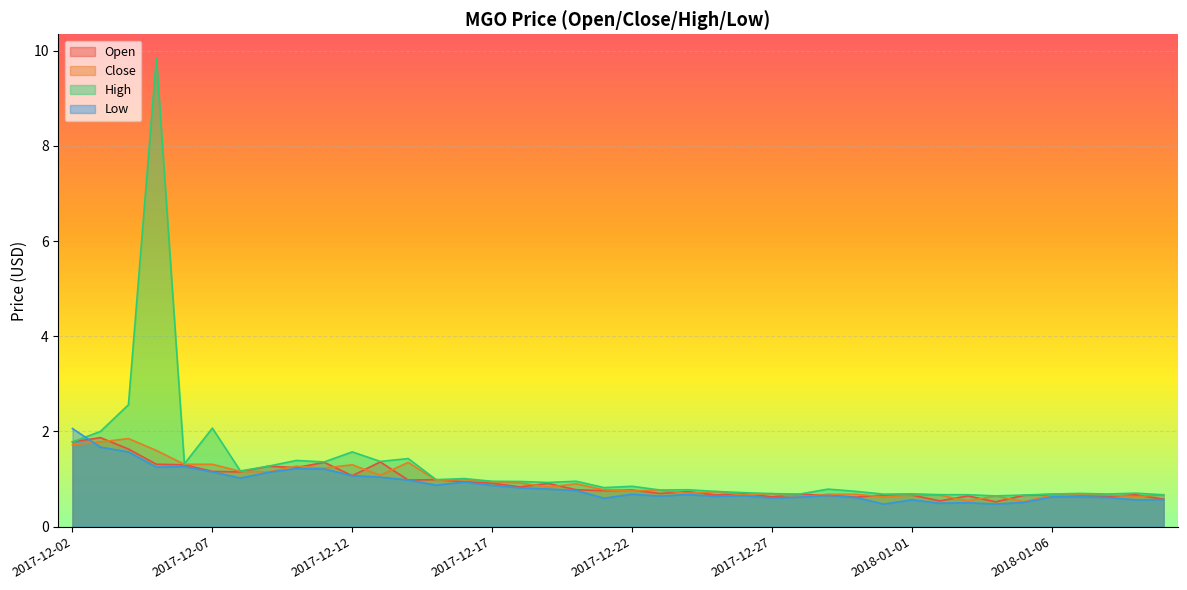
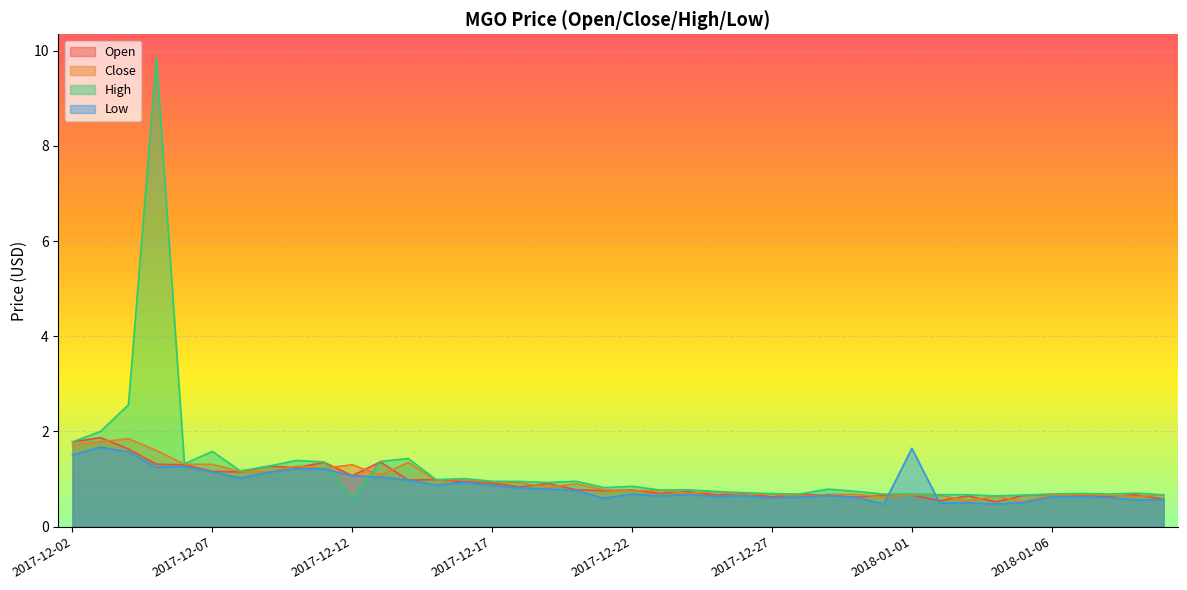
  {
    "High": {
-     "2017-12-07": 2.1,
-     "2017-12-12": 1.6,
+     "2017-12-07": 1.6,
+     "2017-12-12": 0.6,
      "2017-12-22": 0.8
    },
    "Low": {
-     "2017-12-02": 2.1,
+     "2017-12-02": 1.5,
      "2017-12-22": 0.7,
-     "2018-01-01": 0.6
+     "2018-01-01": 1.6
    }
  }
